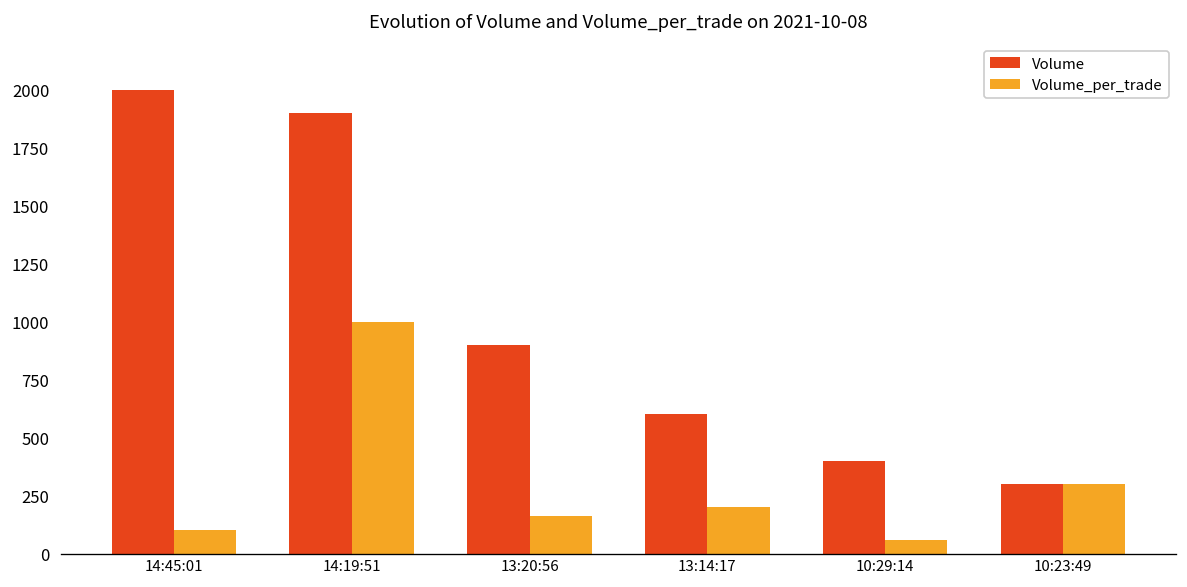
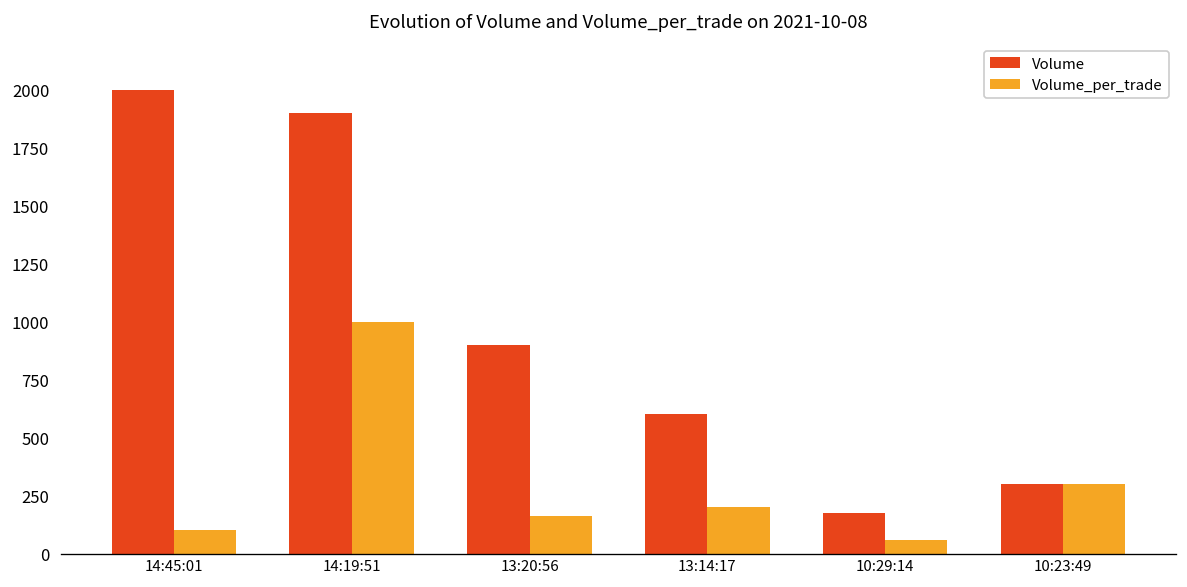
  {
    "Volume": {
      "14:45:01": 2000,
      "14:19:51": 1900,
      "13:20:56": 900,
      "13:14:17": 600,
-     "10:29:14": 400,
+     "10:29:14": 180,
      "10:23:49": 300
    },
    "Volume_per_trade": {
      "14:45:01": 100,
      "14:19:51": 1000,
      "13:20:56": 160,
      "13:14:17": 200,
      "10:29:14": 60,
      "10:23:49": 300
    }
  }
